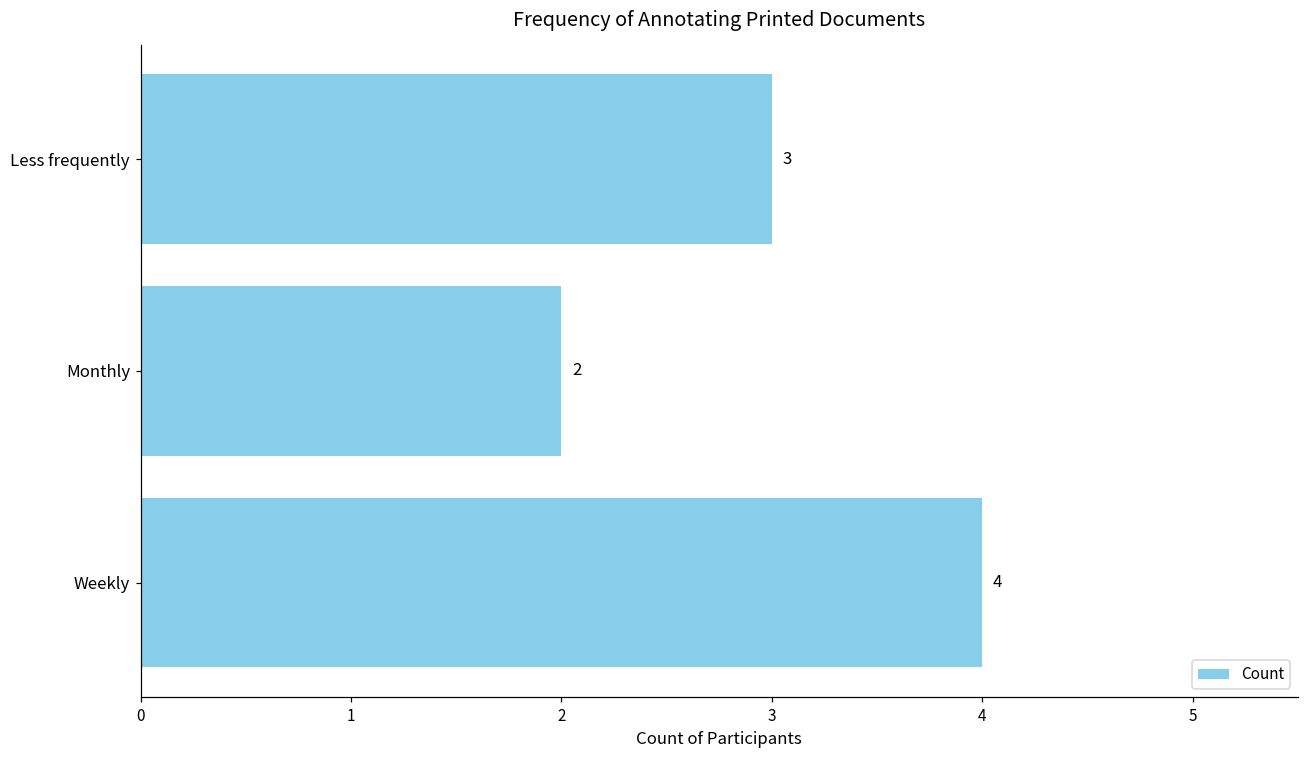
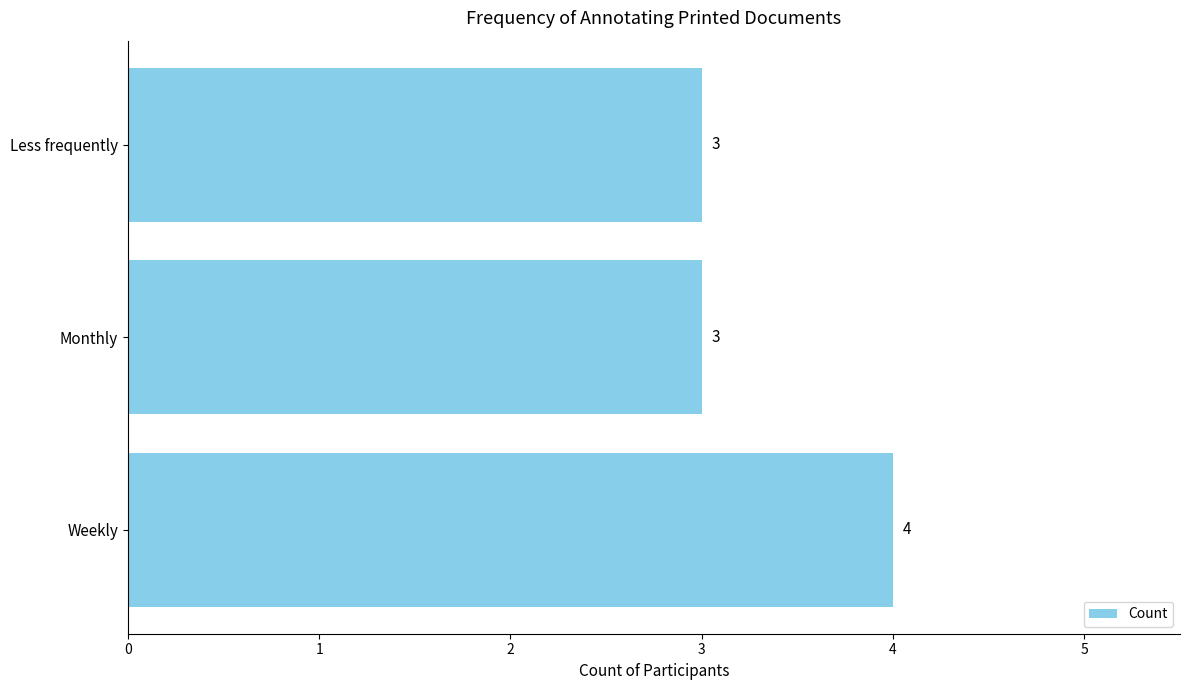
  {
    "Less frequently": 3,
-   "Monthly": 2,
+   "Monthly": 3,
    "Weekly": 4
  }
